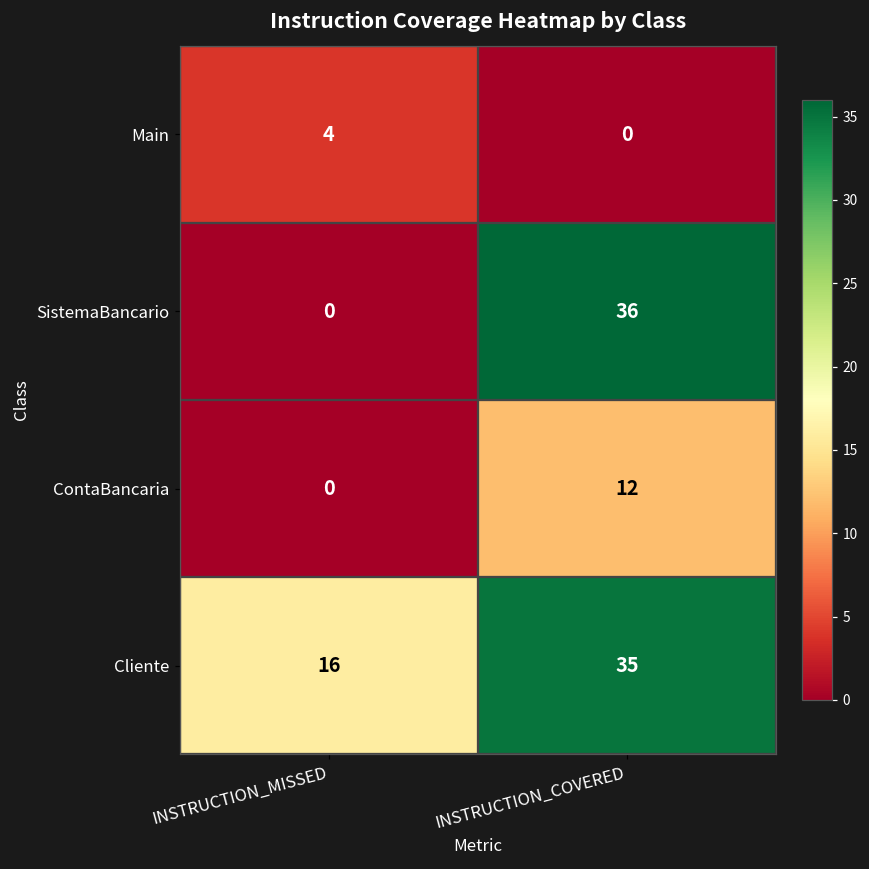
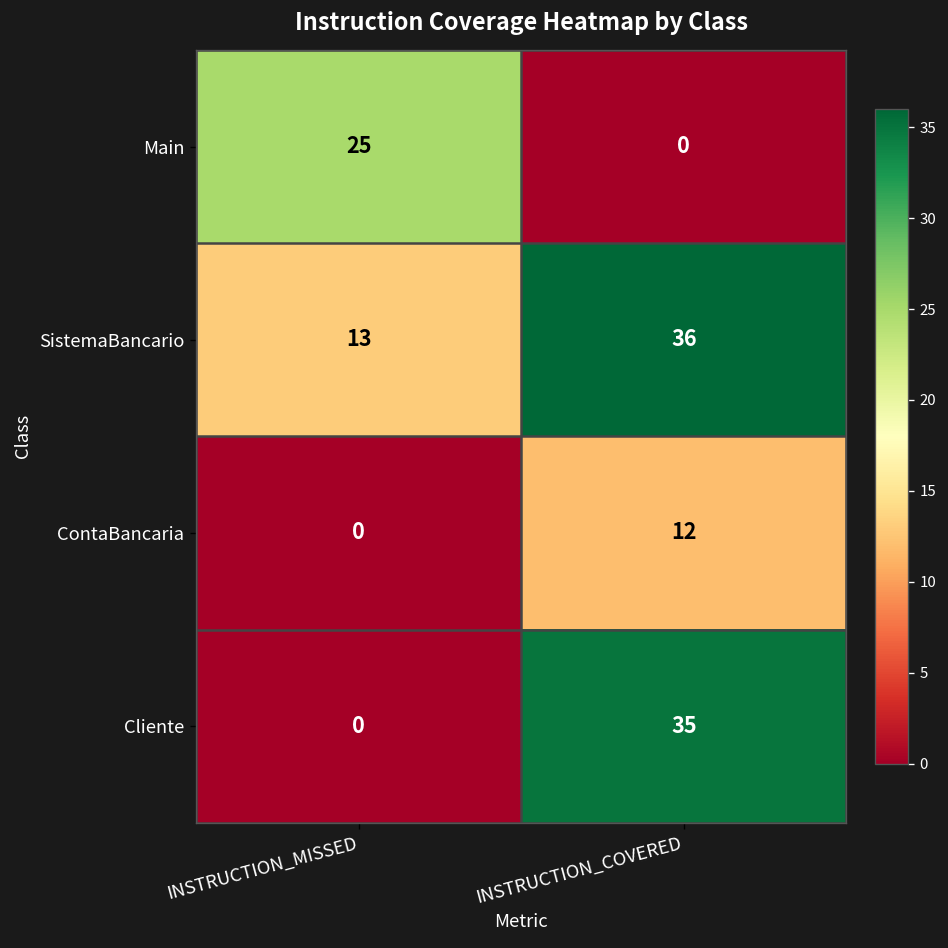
  {
    "Main": {
-     "INSTRUCTION_MISSED": 4,
+     "INSTRUCTION_MISSED": 25,
      "INSTRUCTION_COVERED": 0
    },
    "SistemaBancario": {
-     "INSTRUCTION_MISSED": 0,
+     "INSTRUCTION_MISSED": 13,
      "INSTRUCTION_COVERED": 36
    },
    "ContaBancaria": {
      "INSTRUCTION_MISSED": 0,
      "INSTRUCTION_COVERED": 12
    },
    "Cliente": {
-     "INSTRUCTION_MISSED": 16,
+     "INSTRUCTION_MISSED": 0,
      "INSTRUCTION_COVERED": 35
    }
  }
